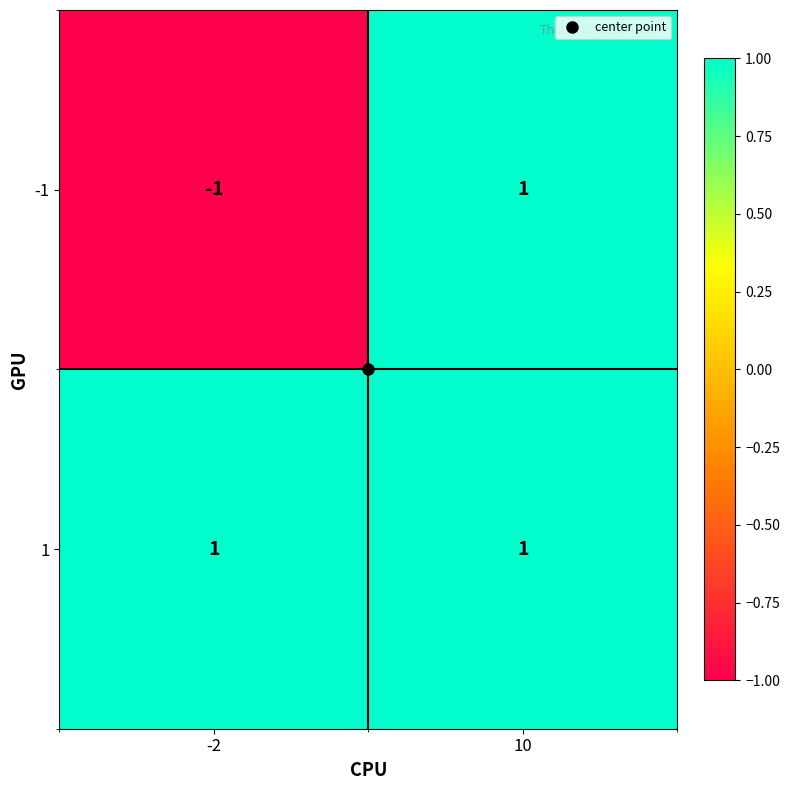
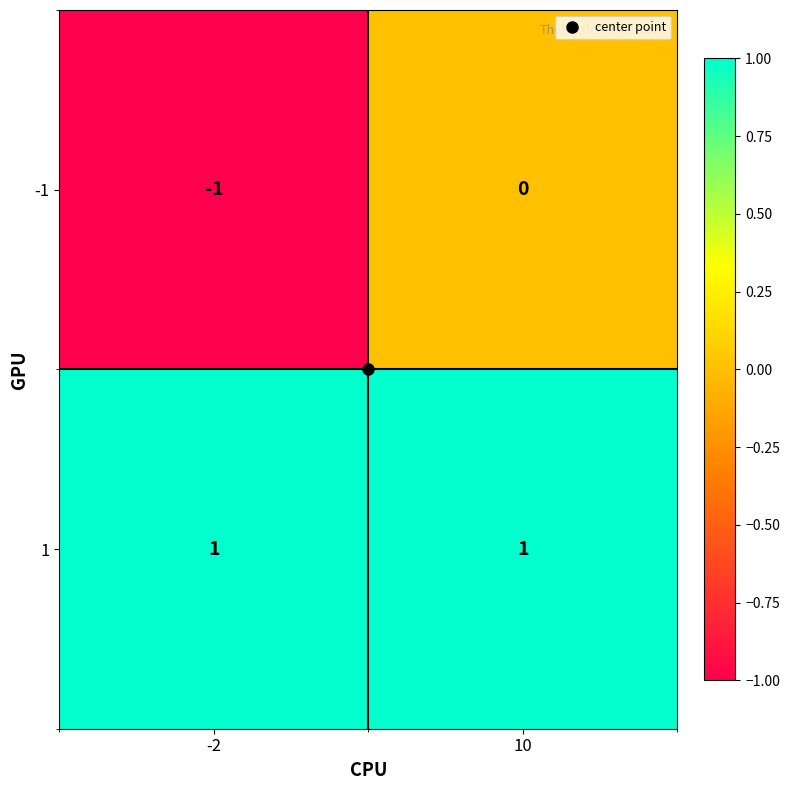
  {
    "-1": {
      "-2": -1,
-     "10": 1
+     "10": 0
    },
    "1": {
      "-2": 1,
      "10": 1
    }
  }
